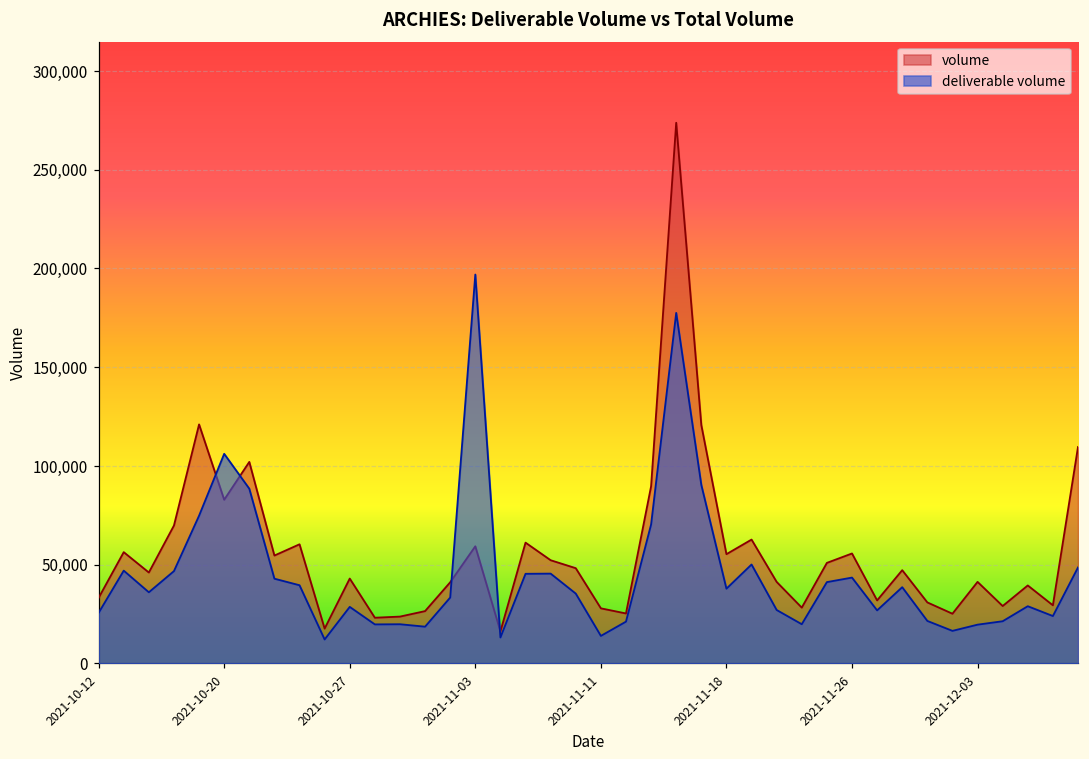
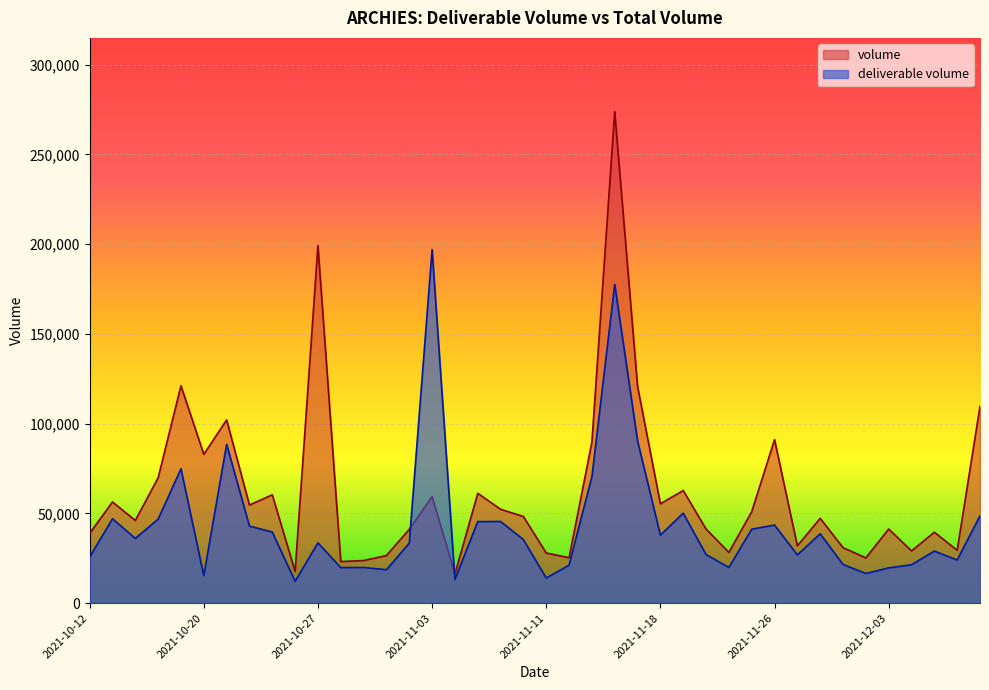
  {
    "volume": {
-     "2021-10-12": "33,000",
+     "2021-10-12": "39,000",
      "2021-10-20": "83,000",
-     "2021-10-27": "43,000",
+     "2021-10-27": "199,000",
      "2021-11-03": "59,000",
      "2021-11-11": "28,000",
      "2021-11-18": "55,000",
-     "2021-11-26": "56,000",
+     "2021-11-26": "91,000",
      "2021-12-03": "41,000"
    },
    "deliverable volume": {
      "2021-10-12": "26,000",
-     "2021-10-20": "106,000",
-     "2021-10-27": "29,000",
+     "2021-10-20": "15,000",
+     "2021-10-27": "34,000",
      "2021-11-03": "197,000",
      "2021-11-11": "14,000",
      "2021-11-18": "38,000",
      "2021-11-26": "43,000",
      "2021-12-03": "20,000"
    }
  }
